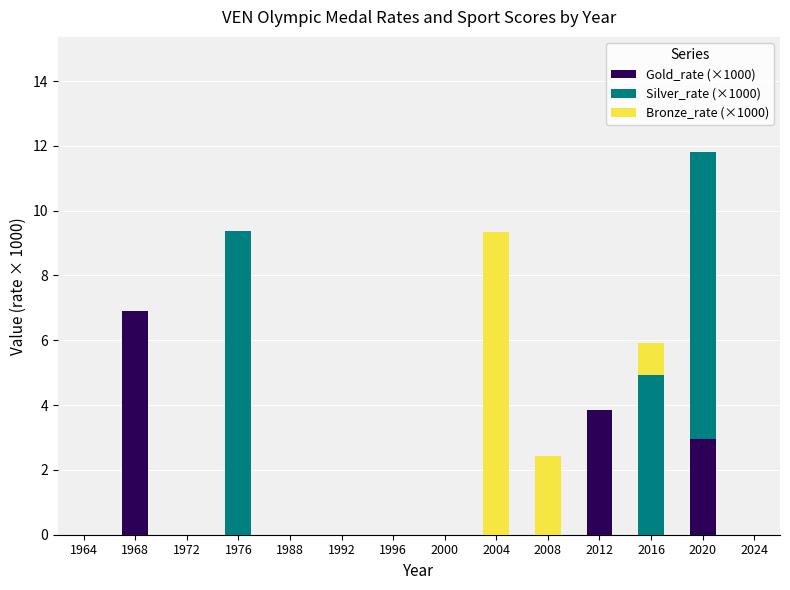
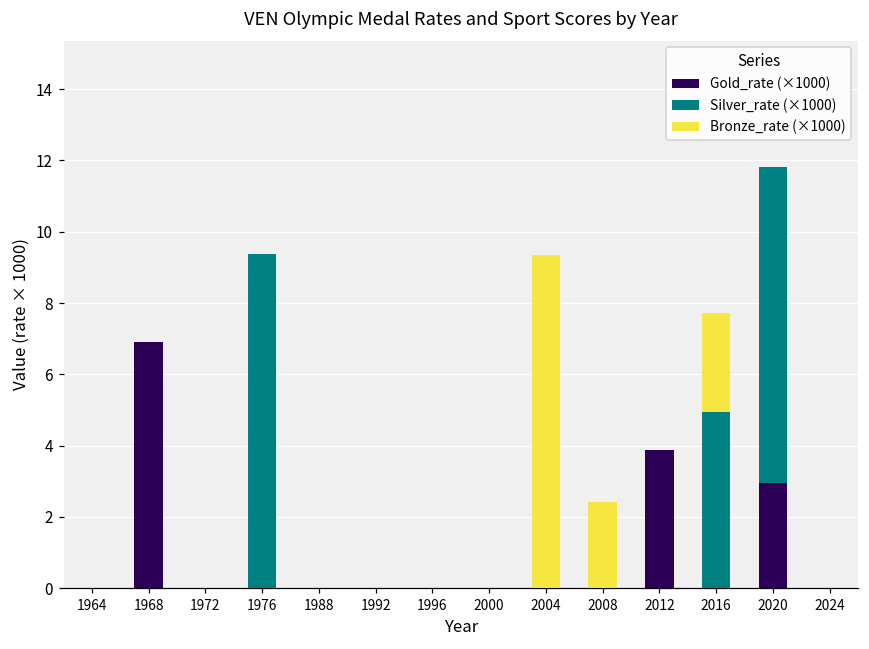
  {
    "Gold_rate (×1000)": {
      "1964": 0.0,
      "1968": 6.9,
      "1972": 0.0,
      "1976": 0.0,
      "1988": 0.0,
      "1992": 0.0,
      "1996": 0.0,
      "2000": 0.0,
      "2004": 0.0,
      "2008": 0.0,
      "2012": 3.9,
      "2016": 0.0,
      "2020": 2.9,
      "2024": 0.0
    },
    "Silver_rate (×1000)": {
      "1964": 0.0,
      "1968": 0.0,
      "1972": 0.0,
      "1976": 9.4,
      "1988": 0.0,
      "1992": 0.0,
      "1996": 0.0,
      "2000": 0.0,
      "2004": 0.0,
      "2008": 0.0,
      "2012": 0.0,
      "2016": 4.9,
      "2020": 8.9,
      "2024": 0.0
    },
    "Bronze_rate (×1000)": {
      "1964": 0.0,
      "1968": 0.0,
      "1972": 0.0,
      "1976": 0.0,
      "1988": 0.0,
      "1992": 0.0,
      "1996": 0.0,
      "2000": 0.0,
      "2004": 9.3,
      "2008": 2.4,
      "2012": 0.0,
-     "2016": 1.0,
+     "2016": 2.8,
      "2020": 0.0,
      "2024": 0.0
    }
  }
